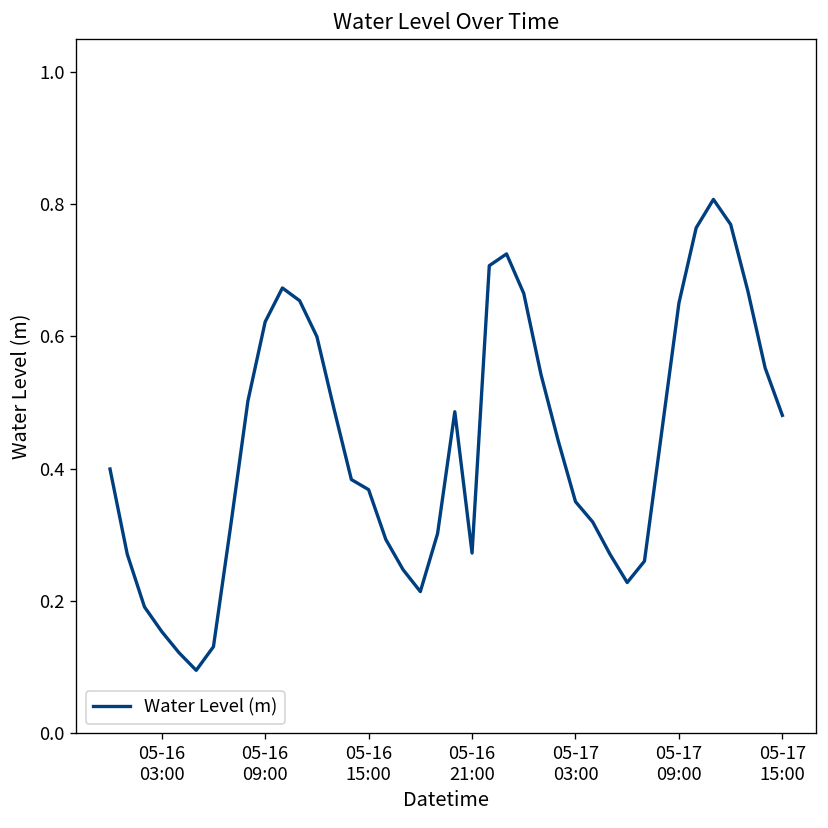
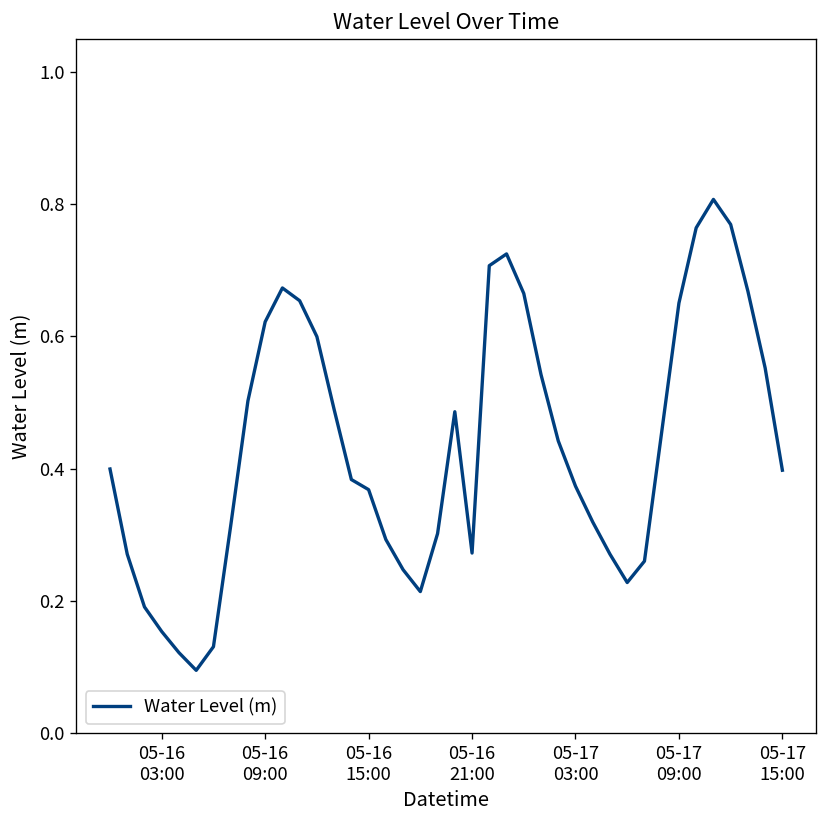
  {
    "05-16 03:00": 0.15,
    "05-16 09:00": 0.62,
    "05-16 15:00": 0.37,
    "05-16 21:00": 0.27,
-   "05-17 03:00": 0.35,
+   "05-17 03:00": 0.37,
    "05-17 09:00": 0.65,
-   "05-17 15:00": 0.48
+   "05-17 15:00": 0.40
  }
